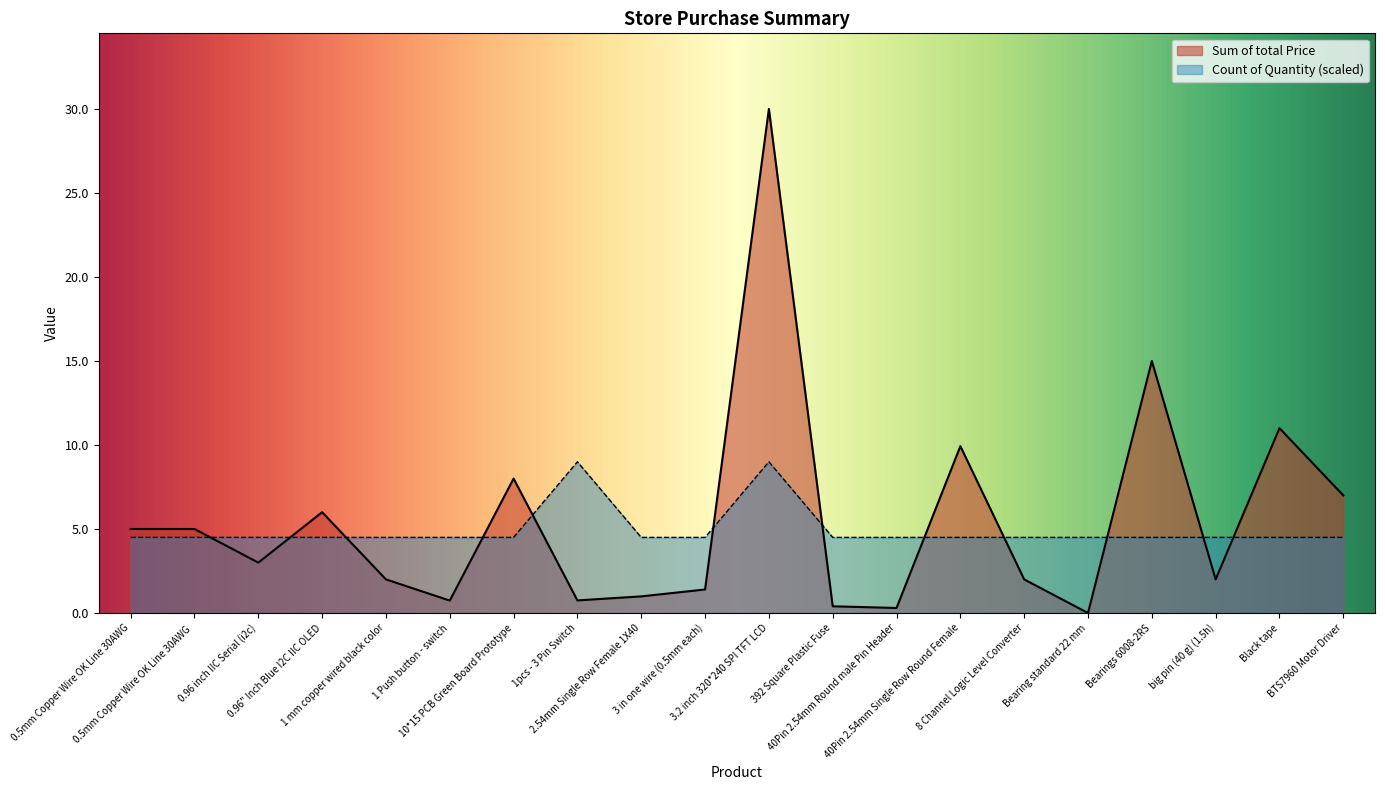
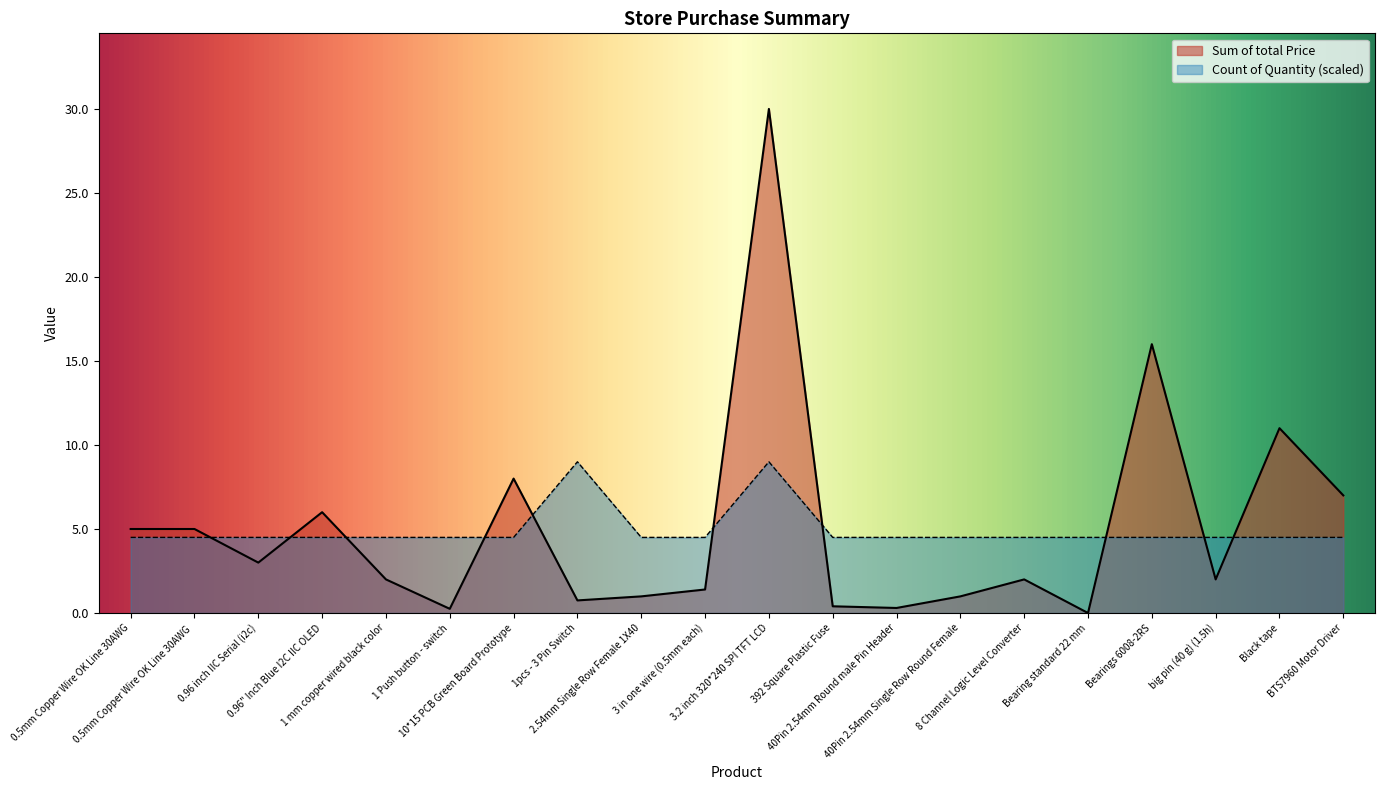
  {
    "Sum of total Price": {
      "0.96 inch IIC Serial (i2c)": 3.0,
      "0.96\" Inch Blue I2C IIC OLED": 6.0,
      "1 mm copper wired black color": 2.0,
-     "1 Push button - switch": 0.7,
+     "1 Push button - switch": 0.3,
      "10*15 PCB Green Board Prototype": 8.0,
      "1pcs - 3 Pin Switch": 0.8,
      "2.54mm Single Row Female 1X40": 1.0,
      "3 in one wire (0.5mm each)": 1.4,
      "3.2 inch 320*240 SPI TFT LCD": 30.0,
      "392 Square Plastic Fuse": 0.4,
      "40Pin 2.54mm Round male Pin Header": 0.3,
-     "40Pin 2.54mm Single Row Round Female": 9.9,
+     "40Pin 2.54mm Single Row Round Female": 1.0,
      "8 Channel Logic Level Converter": 2.0,
      "Bearing standard 22 mm": 0.0,
-     "Bearings 6008-2RS": 15,
+     "Bearings 6008-2RS": 16,
      "big pin (40 g) (1.5h)": 2.0,
      "Black tape": 11.0,
      "BTS7960 Motor Driver": 7.0
    },
    "Count of Quantity (scaled)": {
      "0.96 inch IIC Serial (i2c)": 4.5,
      "0.96\" Inch Blue I2C IIC OLED": 4.5,
      "1 mm copper wired black color": 4.5,
      "1 Push button - switch": 4.5,
      "10*15 PCB Green Board Prototype": 4.5,
      "1pcs - 3 Pin Switch": 9.0,
      "2.54mm Single Row Female 1X40": 4.5,
      "3 in one wire (0.5mm each)": 4.5,
      "3.2 inch 320*240 SPI TFT LCD": 9.0,
      "392 Square Plastic Fuse": 4.5,
      "40Pin 2.54mm Round male Pin Header": 4.5,
      "40Pin 2.54mm Single Row Round Female": 4.5,
      "8 Channel Logic Level Converter": 4.5,
      "Bearing standard 22 mm": 4.5,
      "Bearings 6008-2RS": 4.5,
      "big pin (40 g) (1.5h)": 4.5,
      "Black tape": 4.5,
      "BTS7960 Motor Driver": 4.5
    }
  }
